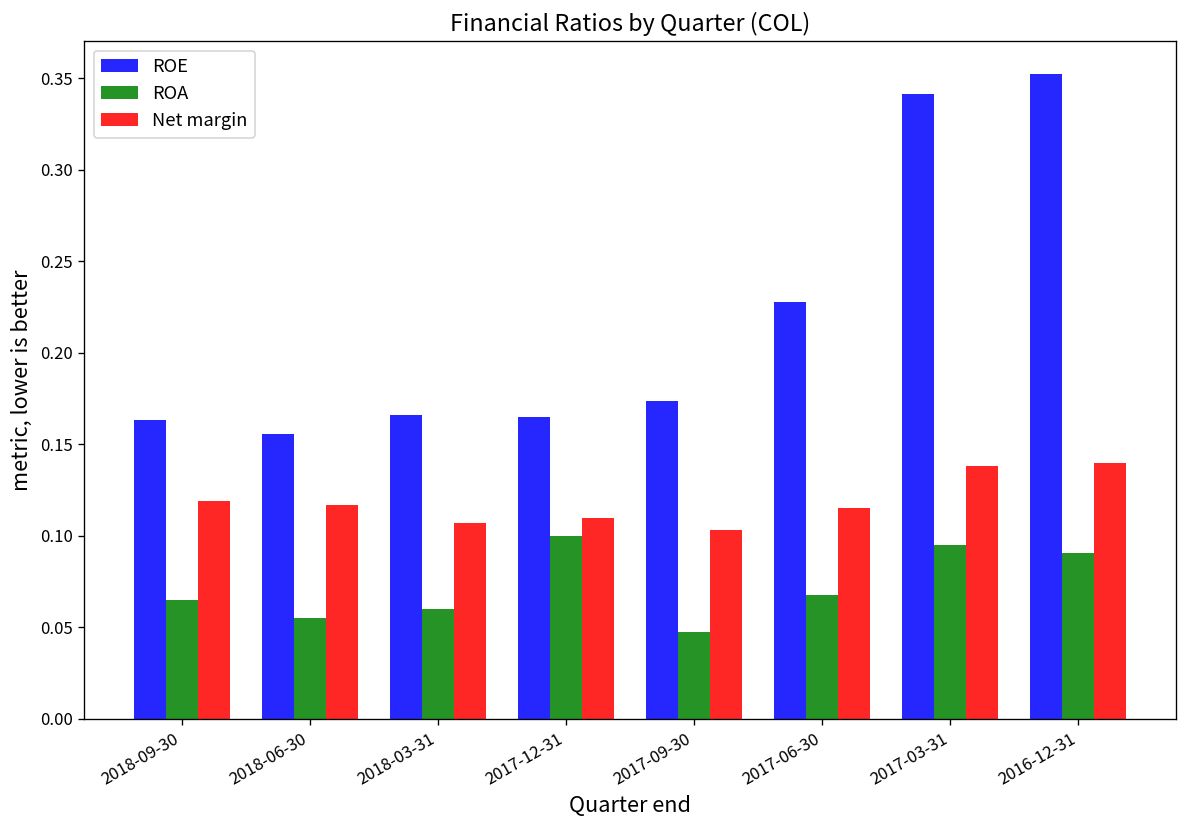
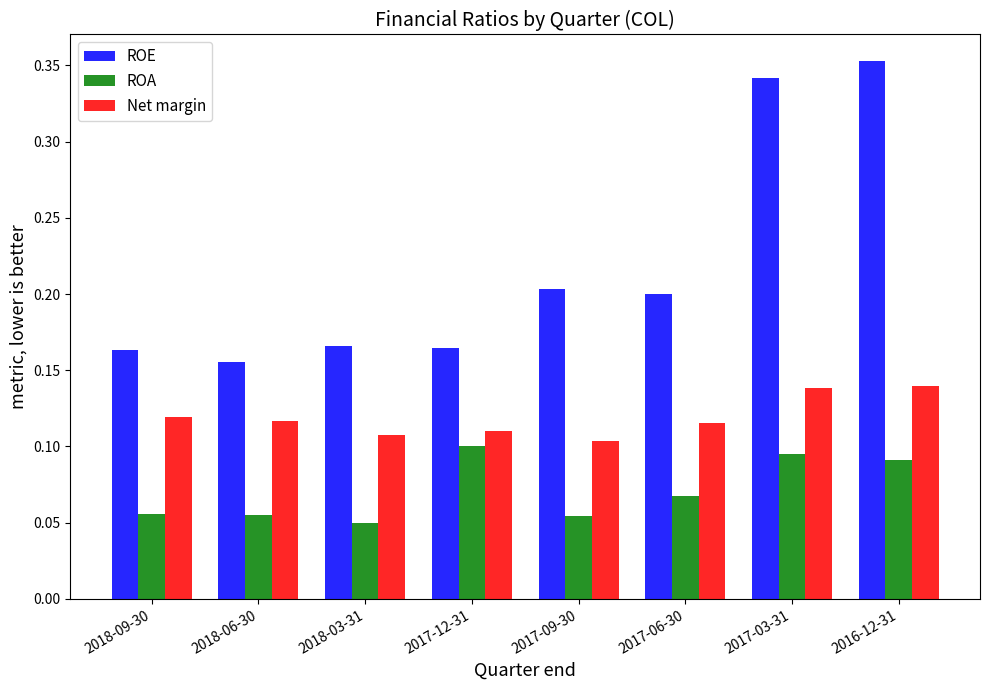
  {
    "ROE": {
      "2018-09-30": 0.164,
      "2018-06-30": 0.156,
      "2018-03-31": 0.166,
      "2017-12-31": 0.165,
-     "2017-09-30": 0.174,
-     "2017-06-30": 0.228,
+     "2017-09-30": 0.203,
+     "2017-06-30": 0.200,
      "2017-03-31": 0.342,
      "2016-12-31": 0.353
    },
    "ROA": {
-     "2018-09-30": 0.065,
+     "2018-09-30": 0.056,
      "2018-06-30": 0.055,
-     "2018-03-31": 0.06,
+     "2018-03-31": 0.05,
      "2017-12-31": 0.100,
-     "2017-09-30": 0.048,
+     "2017-09-30": 0.054,
      "2017-06-30": 0.067,
      "2017-03-31": 0.095,
      "2016-12-31": 0.091
    },
    "Net margin": {
      "2018-09-30": 0.119,
      "2018-06-30": 0.117,
      "2018-03-31": 0.107,
      "2017-12-31": 0.110,
      "2017-09-30": 0.103,
      "2017-06-30": 0.115,
      "2017-03-31": 0.138,
      "2016-12-31": 0.140
    }
  }
